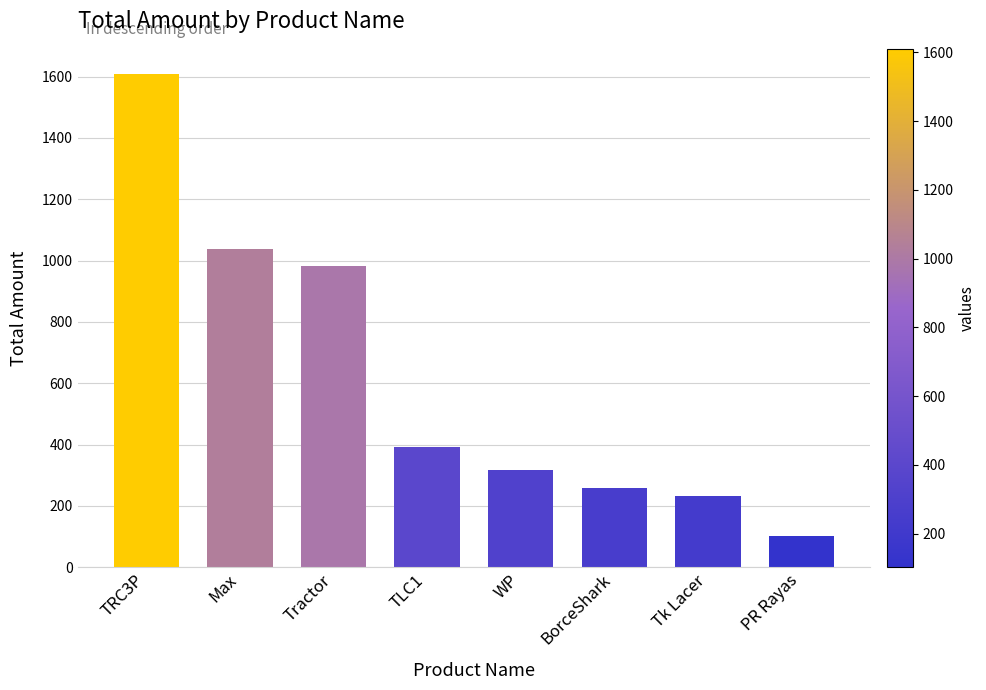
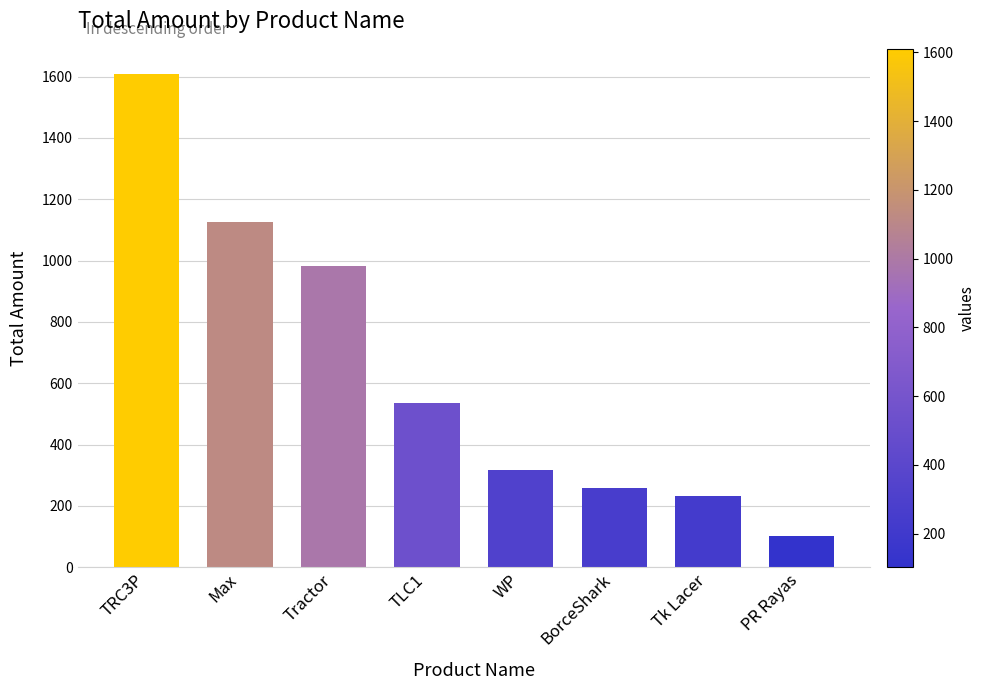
  {
    "TRC3P": 1610,
-   "Max": 1040,
+   "Max": 1130,
    "Tractor": 980,
-   "TLC1": 390,
+   "TLC1": 540,
    "WP": 320,
    "BorceShark": 260,
    "Tk Lacer": 230,
    "PR Rayas": 100
  }
